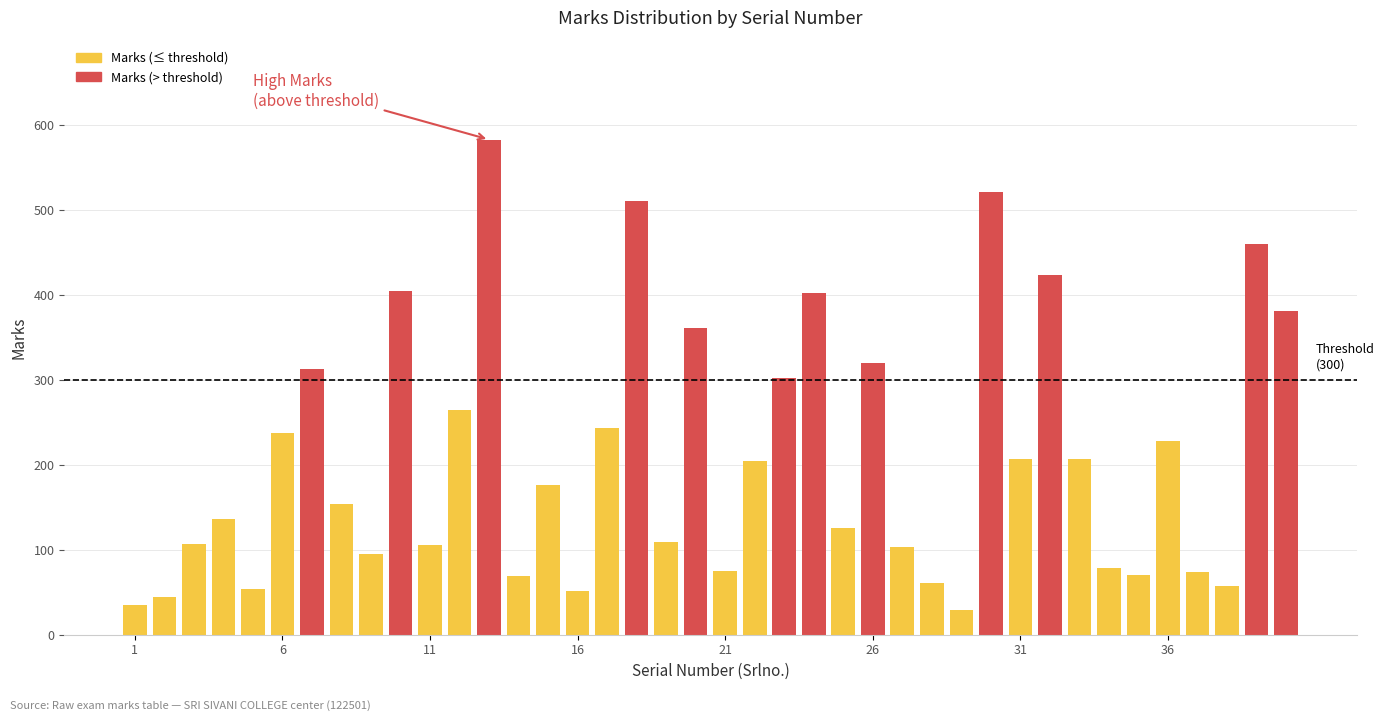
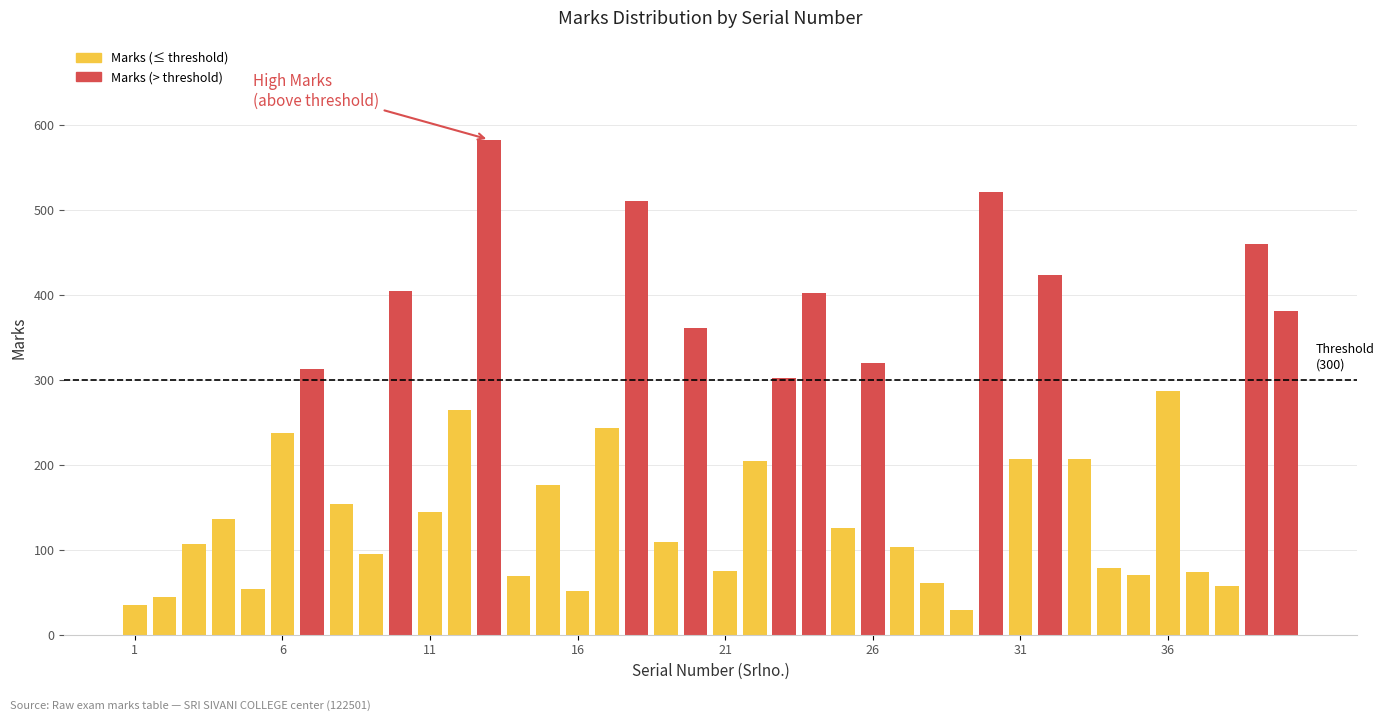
  {
    "1": 40,
    "6": 240,
-   "11": 110,
+   "11": 140,
    "16": 50,
    "21": 80,
    "26": 320,
    "31": 210,
-   "36": 230
+   "36": 290
  }
